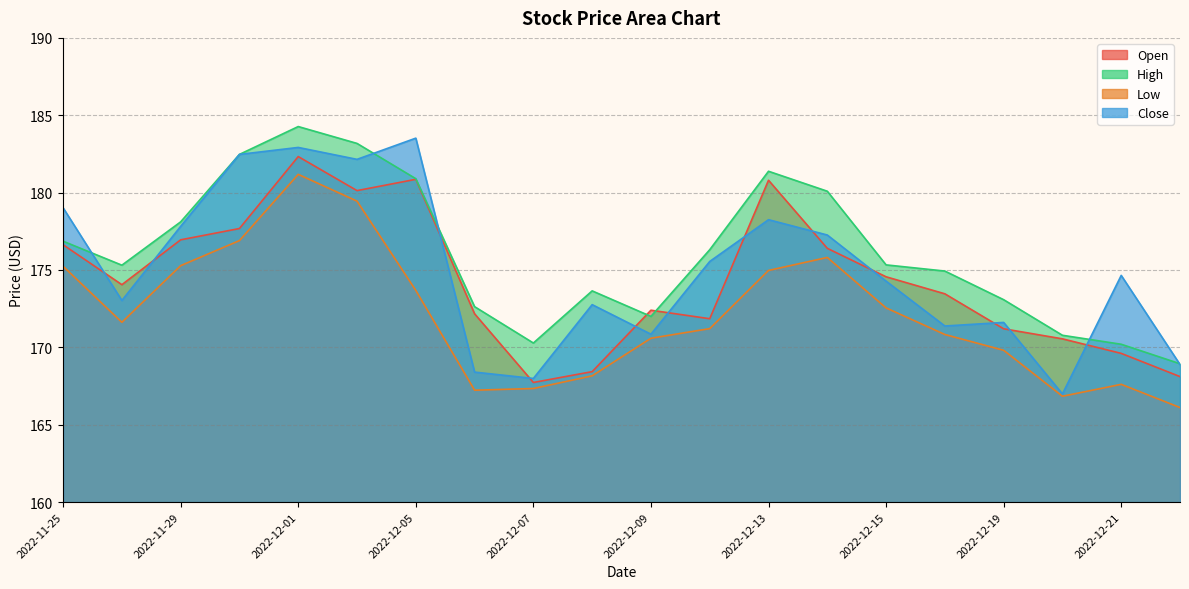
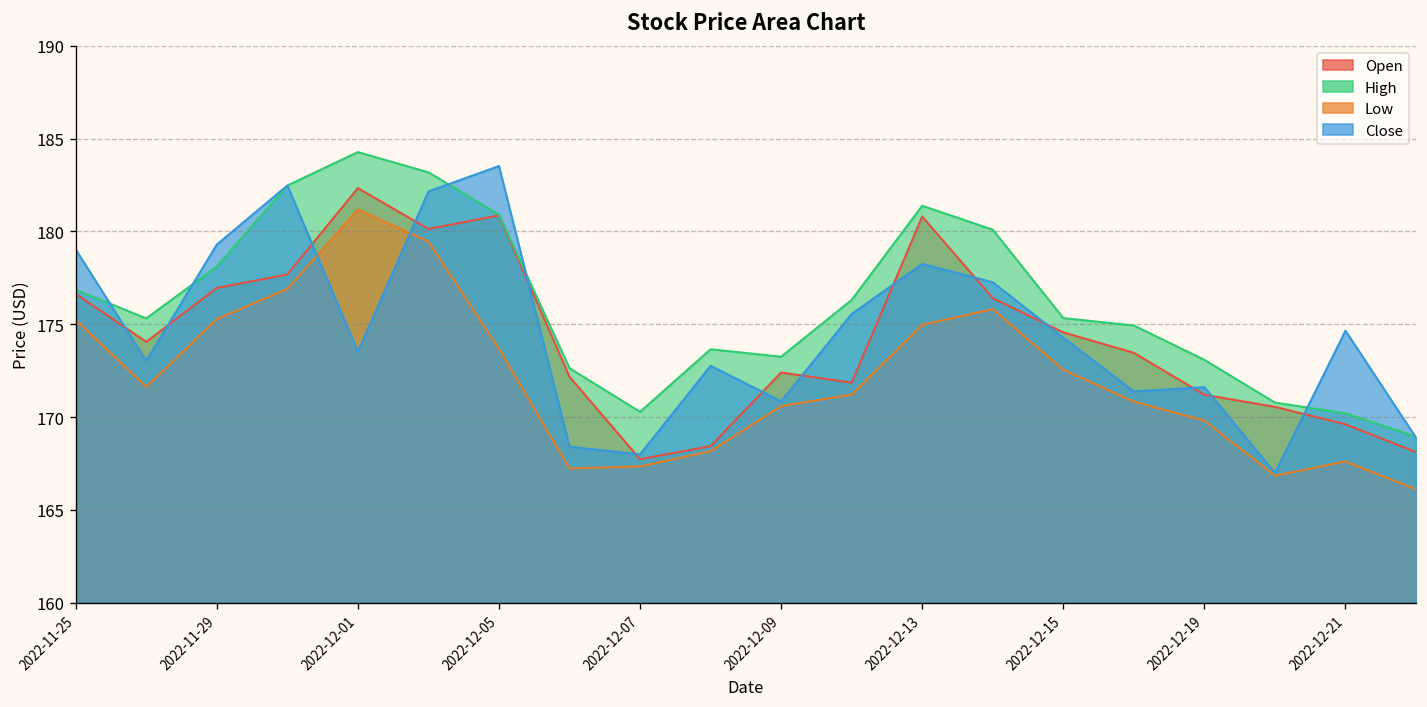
  {
    "High": {
      "2022-11-25": 176.9,
      "2022-11-29": 178.1,
      "2022-12-01": 184.3,
      "2022-12-07": 170.3,
-     "2022-12-09": 172.0,
+     "2022-12-09": 173.3,
      "2022-12-13": 181.4,
      "2022-12-15": 175.3,
      "2022-12-19": 173.1,
      "2022-12-21": 170.2
    },
    "Close": {
      "2022-11-25": 179.0,
-     "2022-11-29": 177.8,
-     "2022-12-01": 182.9,
+     "2022-11-29": 179.3,
+     "2022-12-01": 173.5,
      "2022-12-05": 183.5,
      "2022-12-07": 168.0,
      "2022-12-09": 170.9,
      "2022-12-13": 178.3,
      "2022-12-15": 174.3,
      "2022-12-19": 171.6,
      "2022-12-21": 174.7
    }
  }
